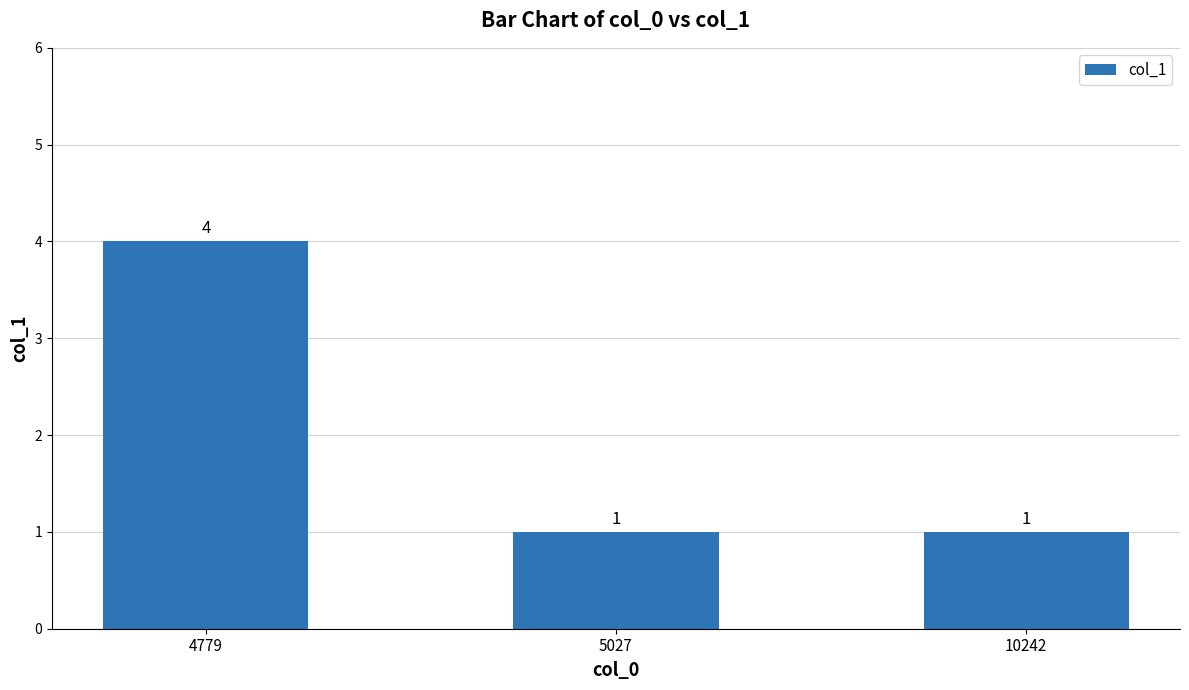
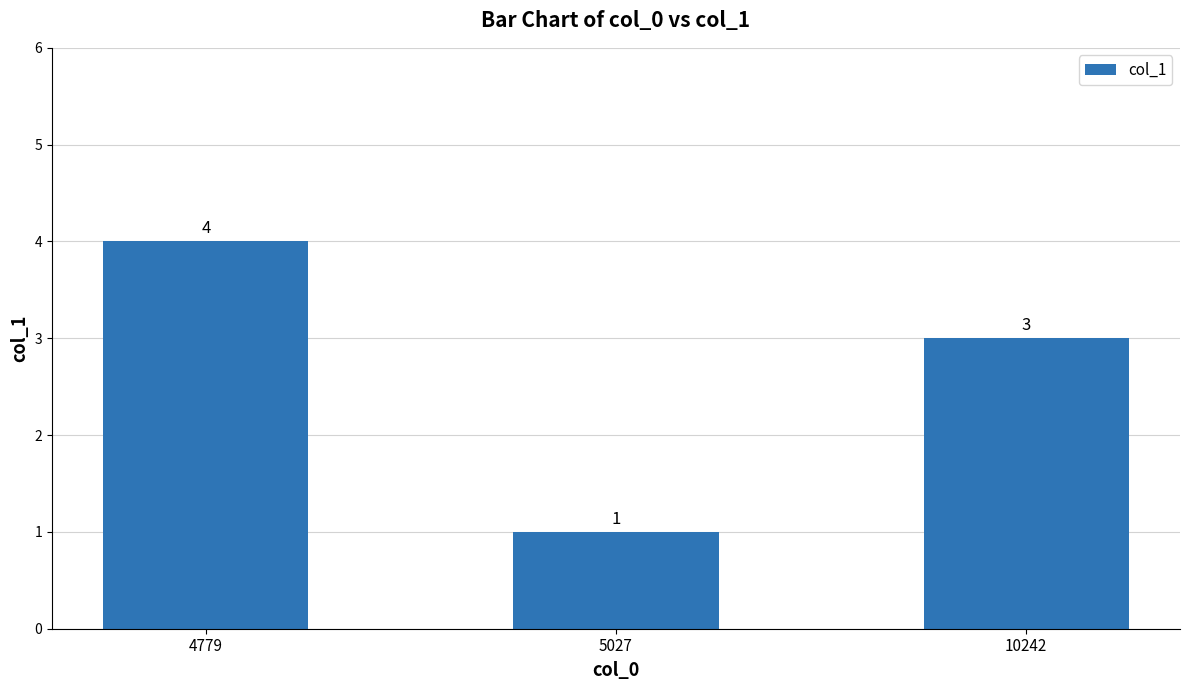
  {
    "4779": 4,
    "5027": 1,
-   "10242": 1
+   "10242": 3
  }
